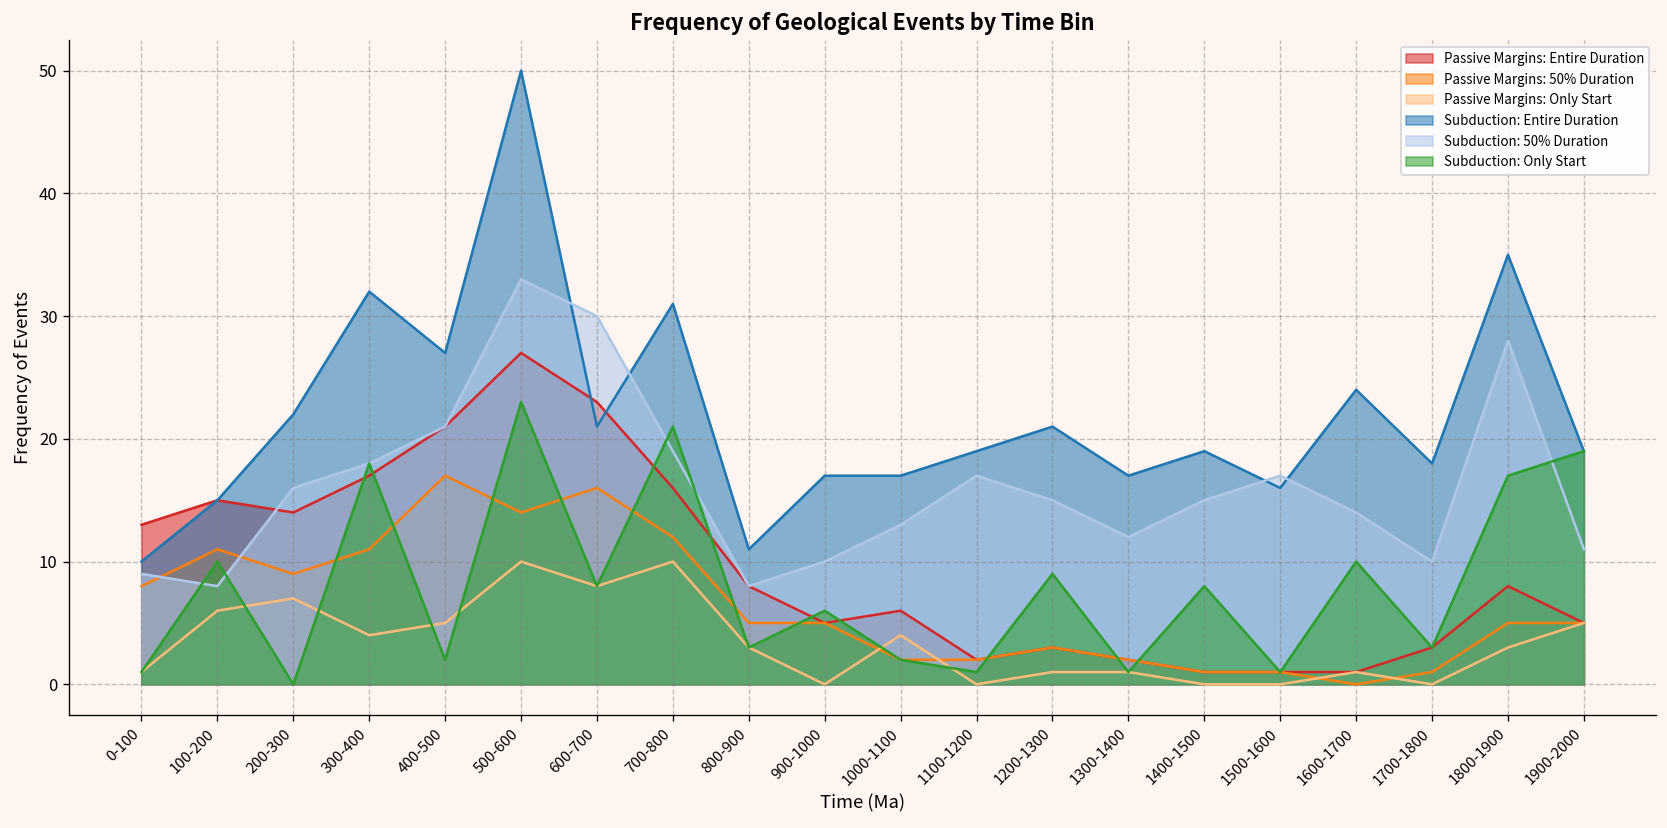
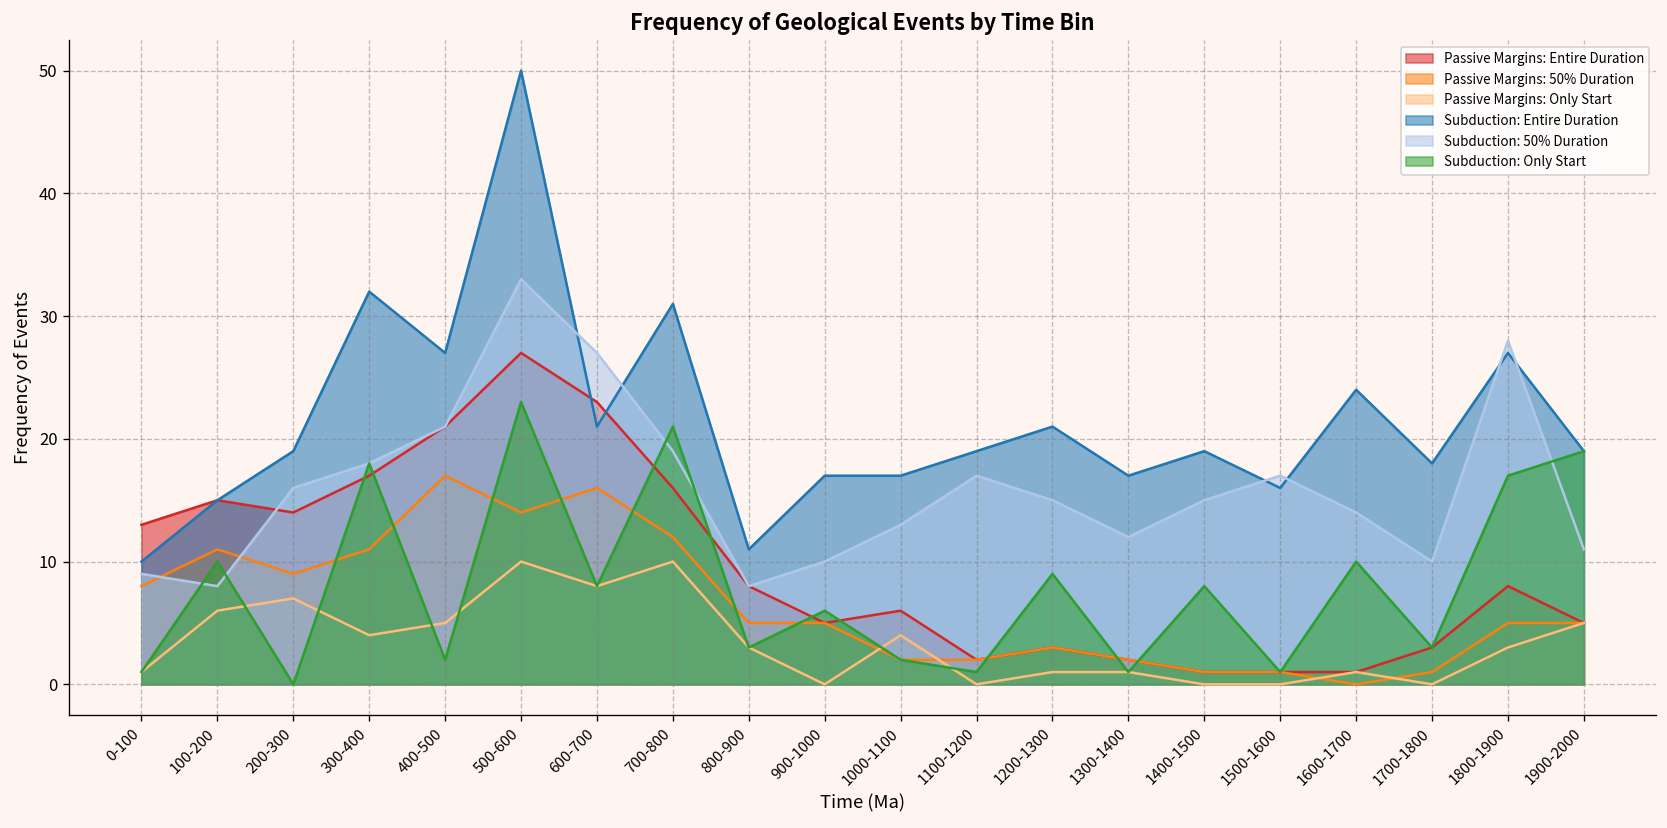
  {
    "Passive Margins: Entire Duration": {
      "0-100": 13,
      "200-300": 14,
      "300-400": 17,
      "500-600": 27,
      "600-700": 23,
      "700-800": 16,
      "1000-1100": 6,
      "1800-1900": 8
    },
    "Passive Margins: 50% Duration": {
      "0-100": 8,
      "100-200": 11,
      "200-300": 9,
      "300-400": 11,
      "400-500": 17,
      "500-600": 14,
      "600-700": 16,
      "700-800": 12,
      "800-900": 5,
      "1600-1700": 0,
      "1700-1800": 1,
      "1800-1900": 5
    },
    "Passive Margins: Only Start": {
      "100-200": 6,
      "200-300": 7,
      "300-400": 4,
      "400-500": 5,
      "500-600": 10,
      "700-800": 10,
      "900-1000": 0,
      "1000-1100": 4,
      "1100-1200": 0,
      "1200-1300": 1,
      "1400-1500": 0,
      "1500-1600": 0,
      "1700-1800": 0,
      "1800-1900": 3
    },
    "Subduction: Entire Duration": {
      "0-100": 10,
-     "200-300": 22,
+     "200-300": 19,
      "300-400": 32,
      "400-500": 27,
      "500-600": 50,
      "600-700": 21,
      "700-800": 31,
      "800-900": 11,
      "900-1000": 17,
      "1000-1100": 17,
      "1100-1200": 19,
      "1200-1300": 21,
      "1300-1400": 17,
      "1400-1500": 19,
      "1500-1600": 16,
      "1600-1700": 24,
      "1700-1800": 18,
-     "1800-1900": 35
+     "1800-1900": 27
    },
    "Subduction: 50% Duration": {
      "0-100": 9,
      "100-200": 8,
      "200-300": 16,
      "500-600": 33,
-     "600-700": 30,
+     "600-700": 27,
      "700-800": 19,
      "900-1000": 10,
      "1000-1100": 13,
      "1100-1200": 17,
      "1200-1300": 15,
      "1300-1400": 12,
      "1400-1500": 15,
      "1500-1600": 17,
      "1600-1700": 14,
      "1700-1800": 10,
      "1800-1900": 28,
      "1900-2000": 11
    },
    "Subduction: Only Start": {
      "100-200": 10,
      "200-300": 0,
      "400-500": 2,
      "500-600": 23,
      "700-800": 21,
      "900-1000": 6,
      "1100-1200": 1,
      "1200-1300": 9,
      "1400-1500": 8,
      "1600-1700": 10,
      "1800-1900": 17
    }
  }
